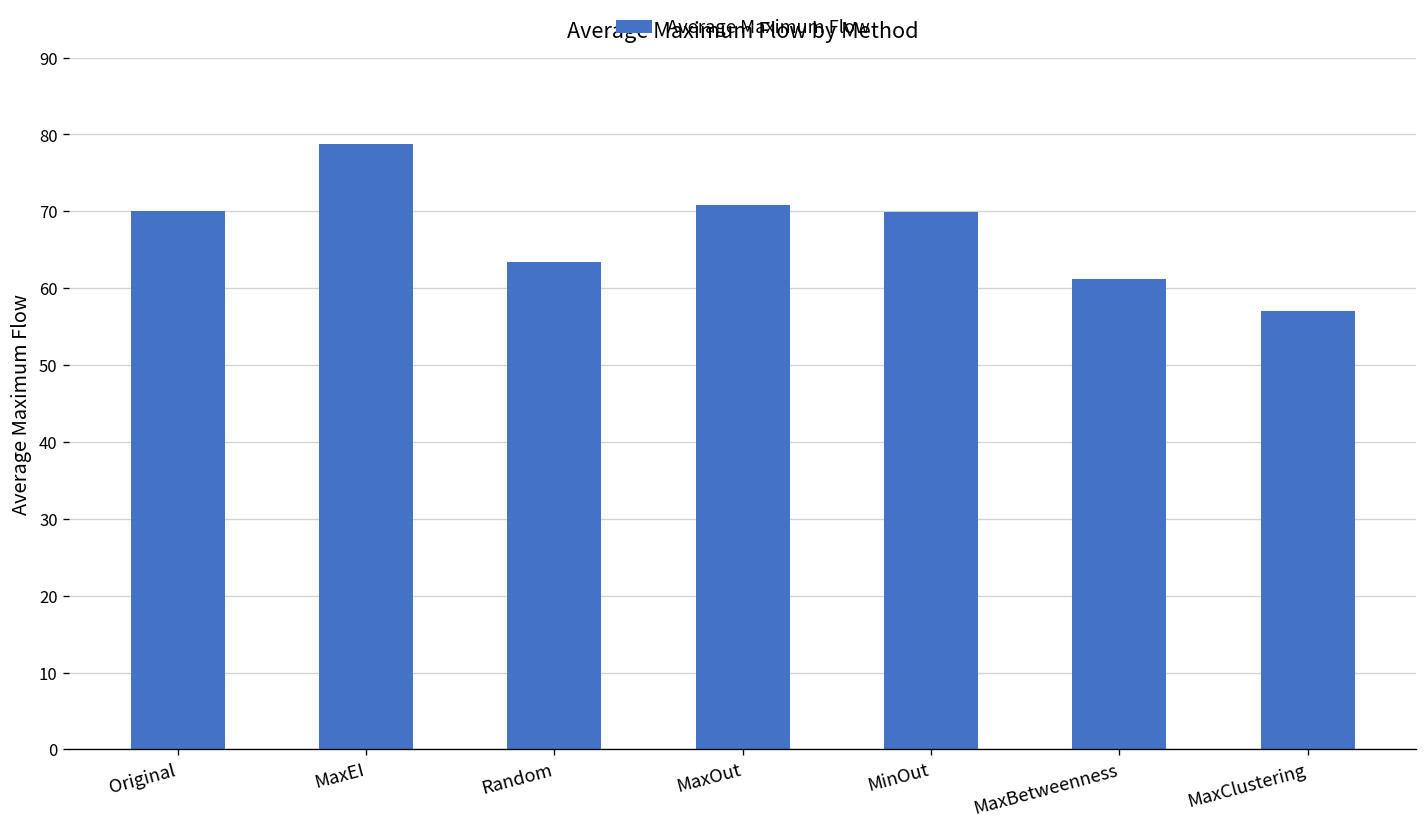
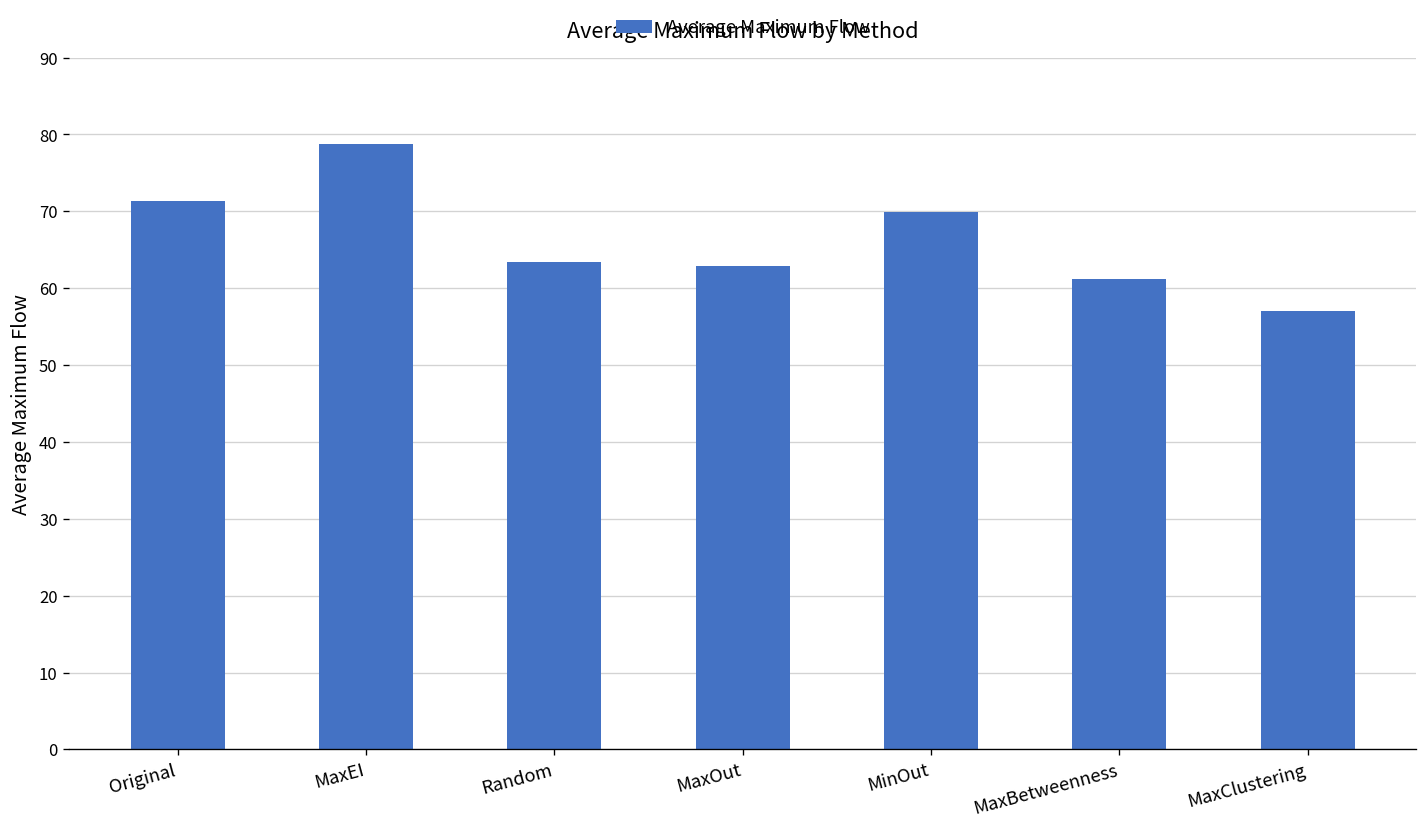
  {
-   "Original": 70,
+   "Original": 71,
    "MaxEI": 79,
    "Random": 63,
-   "MaxOut": 71,
+   "MaxOut": 63,
    "MinOut": 70,
    "MaxBetweenness": 61,
    "MaxClustering": 57
  }
